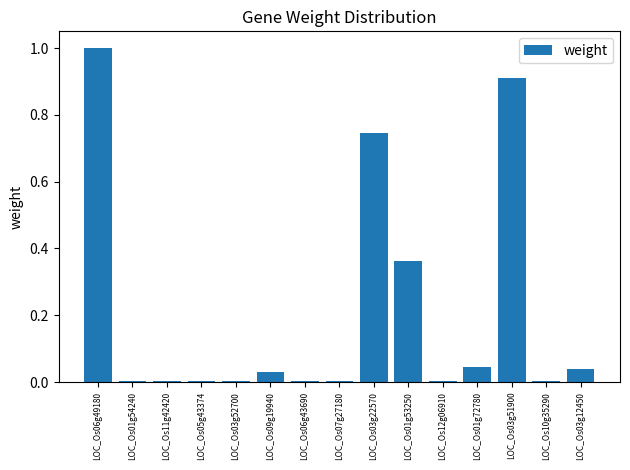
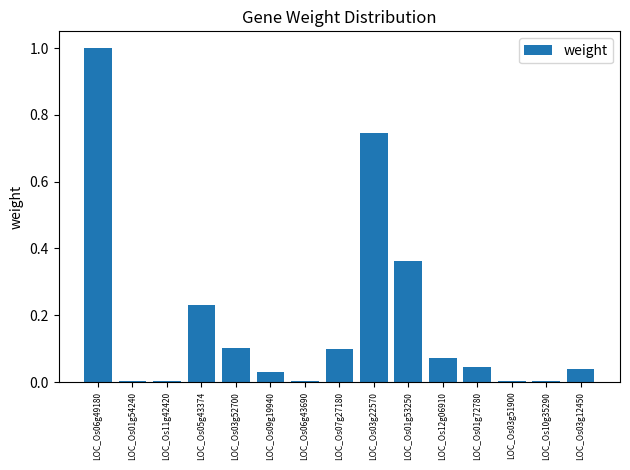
  {
    "LOC_Os06g49180": 1.00,
-   "LOC_Os05g43374": 0.00,
-   "LOC_Os03g52700": 0.00,
+   "LOC_Os05g43374": 0.23,
+   "LOC_Os03g52700": 0.10,
    "LOC_Os09g19940": 0.03,
-   "LOC_Os07g27180": 0.00,
+   "LOC_Os07g27180": 0.10,
    "LOC_Os03g22570": 0.75,
    "LOC_Os01g53250": 0.36,
-   "LOC_Os12g06910": 0.00,
+   "LOC_Os12g06910": 0.07,
    "LOC_Os01g72780": 0.04,
-   "LOC_Os03g51900": 0.91,
+   "LOC_Os03g51900": 0.00,
    "LOC_Os03g12450": 0.04
  }
